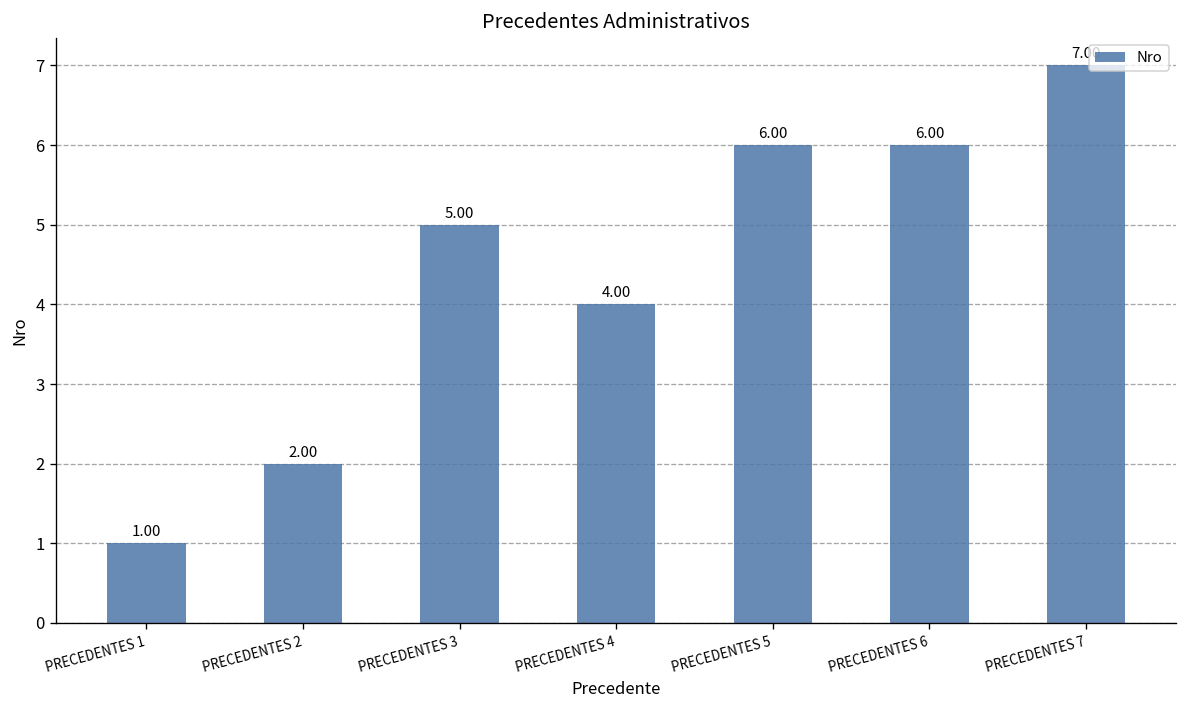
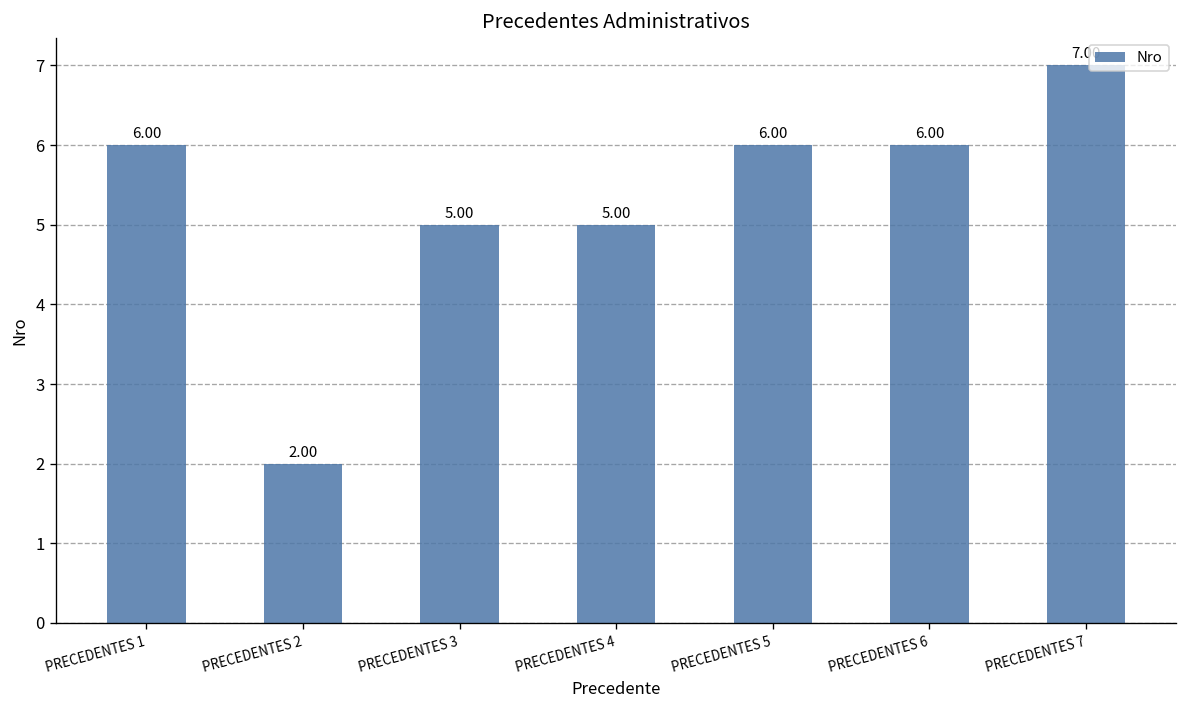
  {
-   "PRECEDENTES 1": 1.00,
+   "PRECEDENTES 1": 6.00,
    "PRECEDENTES 2": 2.00,
    "PRECEDENTES 3": 5.00,
-   "PRECEDENTES 4": 4.00,
+   "PRECEDENTES 4": 5.00,
    "PRECEDENTES 5": 6.00,
    "PRECEDENTES 6": 6.00
  }
